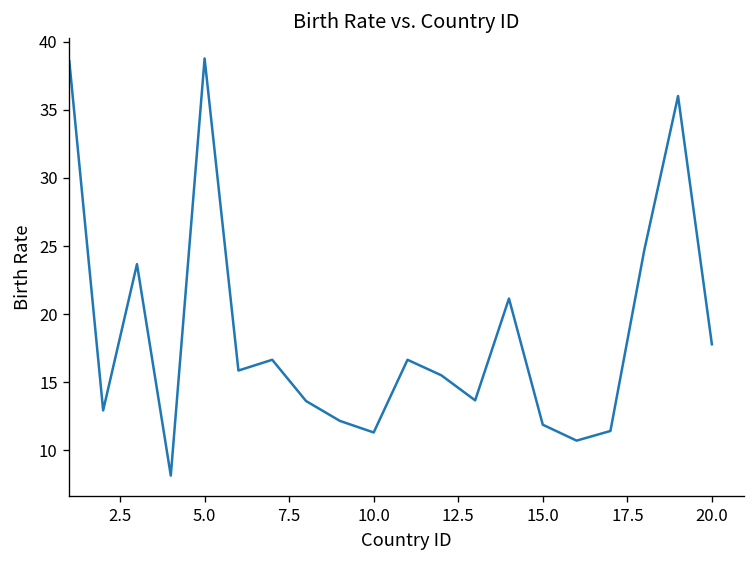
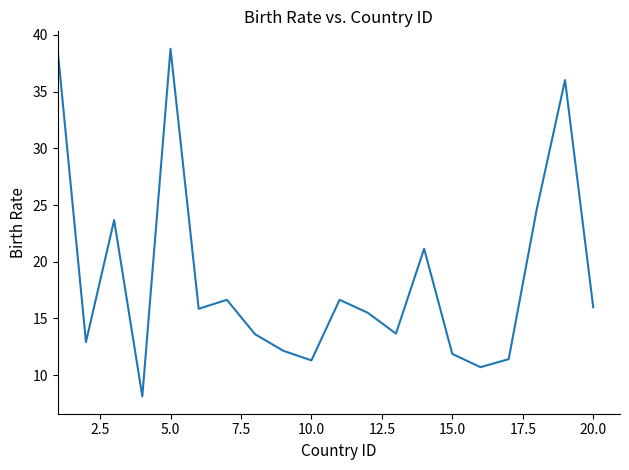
  {
    "5.0": 38.8,
    "10.0": 11.3,
    "15.0": 11.9,
-   "20.0": 17.8
+   "20.0": 16.0
  }
